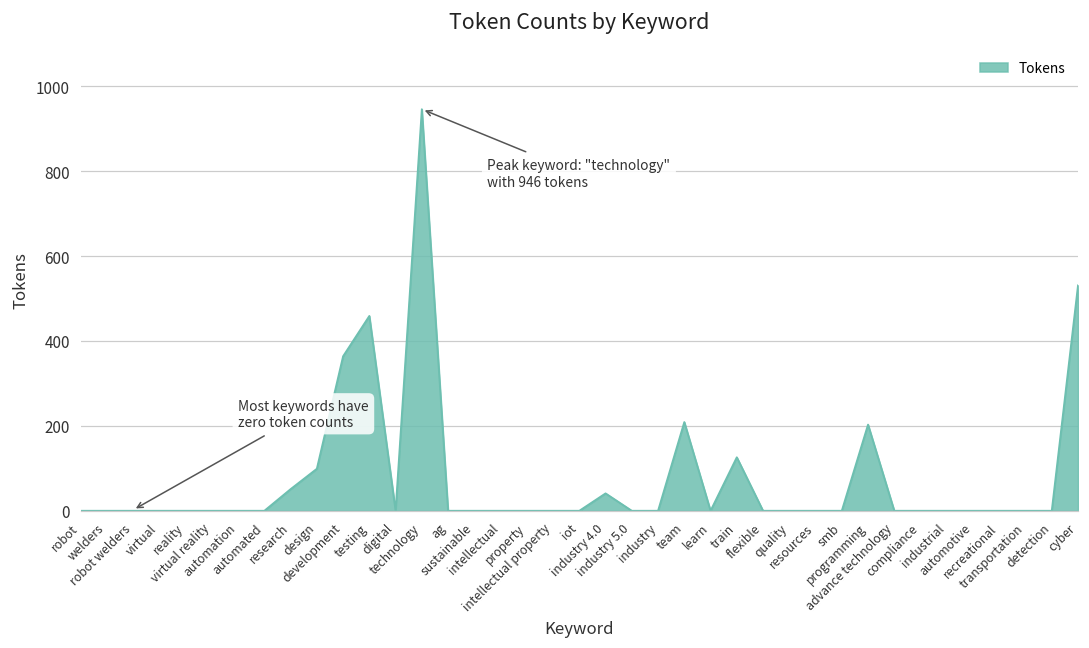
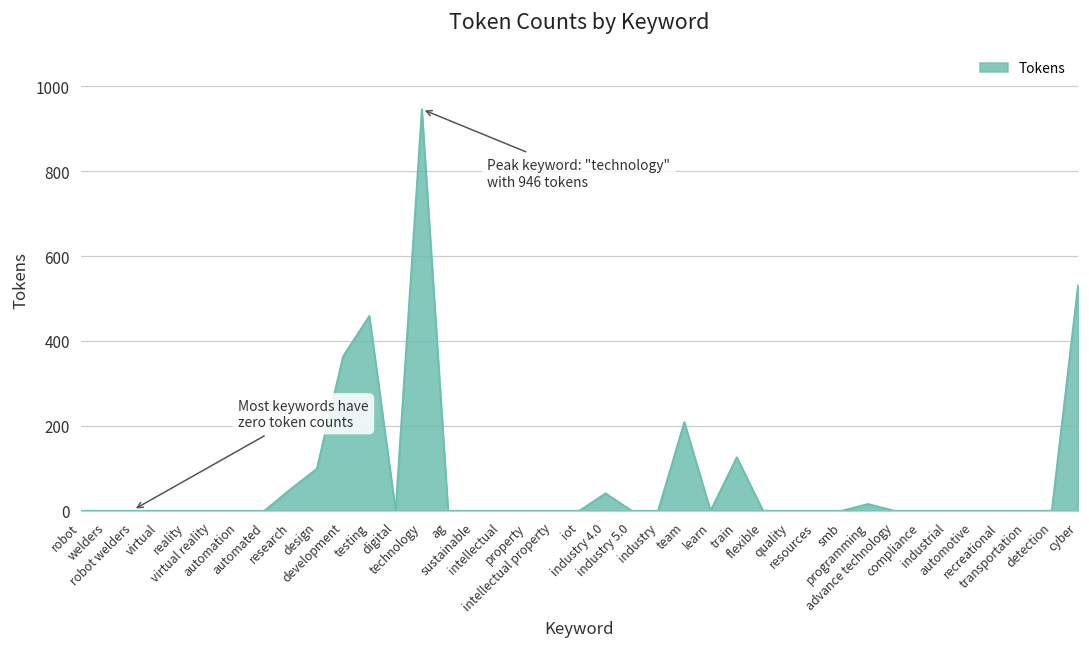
  {
    "robot": 0,
    "welders": 0,
    "robot welders": 0,
    "virtual": 0,
    "reality": 0,
    "virtual reality": 0,
    "automation": 0,
    "automated": 0,
    "research": 50,
    "design": 100,
    "development": 360,
    "testing": 460,
    "digital": 0,
    "ag": 0,
    "sustainable": 0,
    "intellectual": 0,
    "property": 0,
    "intellectual property": 0,
    "iot": 0,
    "industry 4.0": 40,
    "industry 5.0": 0,
    "industry": 0,
    "team": 210,
    "learn": 0,
    "train": 130,
    "flexible": 0,
    "quality": 0,
    "resources": 0,
    "smb": 0,
-   "programming": 200,
+   "programming": 20,
    "advance technology": 0,
    "compliance": 0,
    "industrial": 0,
    "automotive": 0,
    "recreational": 0,
    "transportation": 0,
    "detection": 0,
    "cyber": 530
  }
